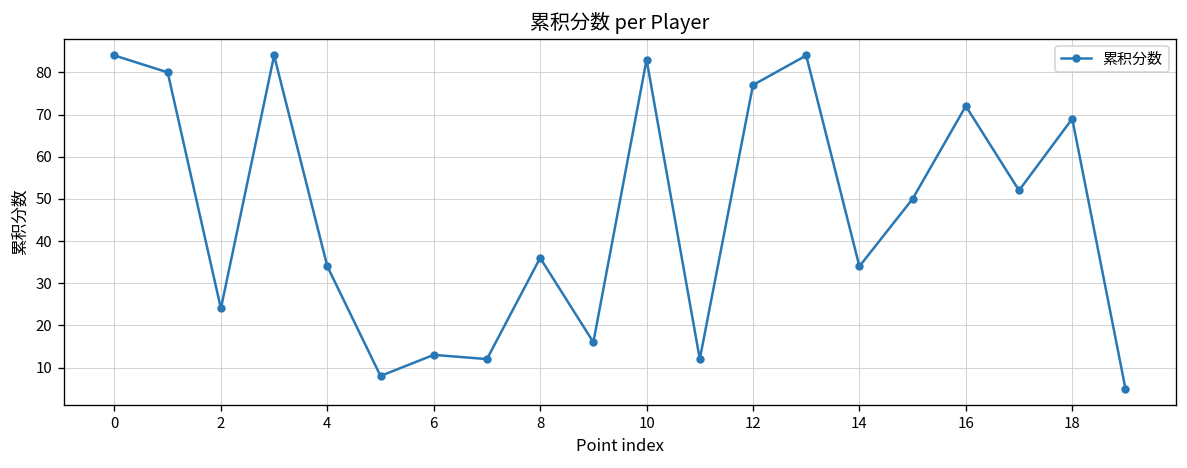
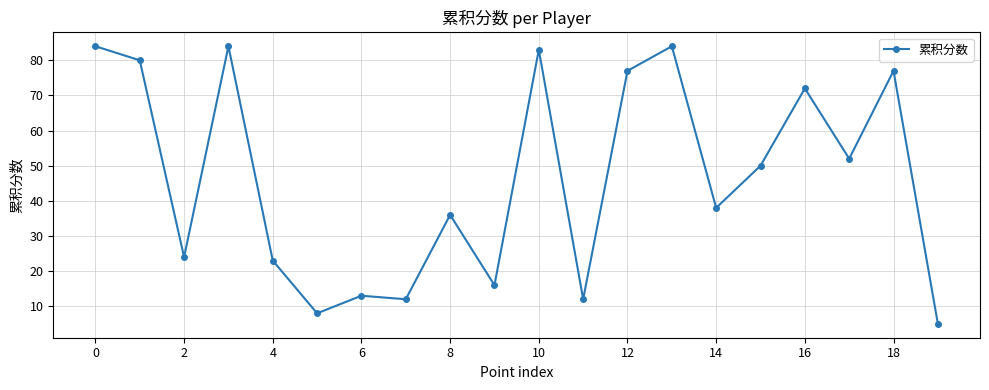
  {
    "0": 84,
    "2": 24,
-   "4": 34,
+   "4": 23,
    "6": 13,
    "8": 36,
    "10": 83,
    "12": 77,
-   "14": 34,
+   "14": 38,
    "16": 72,
-   "18": 69
+   "18": 77
  }
